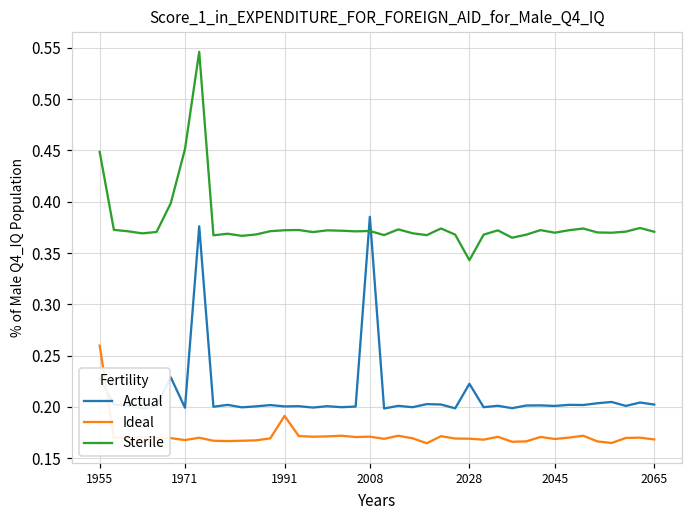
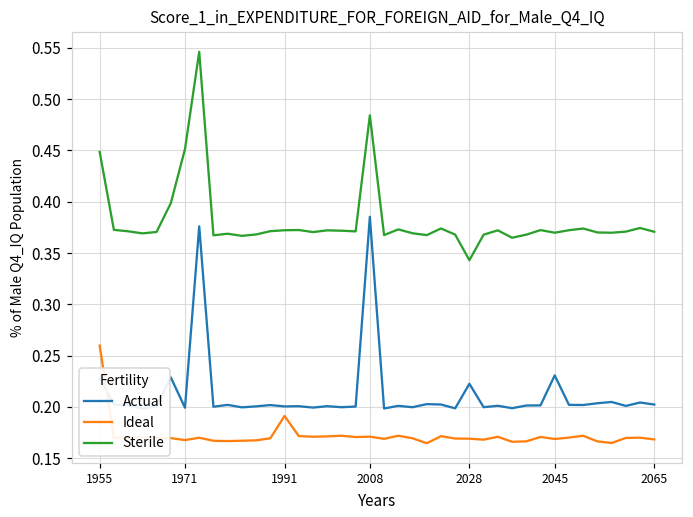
  {
    "Actual": {
      "1971": 0.20,
      "1991": 0.20,
      "2008": 0.39,
      "2028": 0.22,
-     "2045": 0.20,
+     "2045": 0.23,
      "2065": 0.20
    },
    "Ideal": {
      "1955": 0.26,
      "1971": 0.17,
      "1991": 0.19,
      "2008": 0.17,
      "2028": 0.17,
      "2045": 0.17,
      "2065": 0.17
    },
    "Sterile": {
      "1955": 0.45,
      "1971": 0.45,
      "1991": 0.37,
-     "2008": 0.37,
+     "2008": 0.48,
      "2028": 0.34,
      "2045": 0.37,
      "2065": 0.37
    }
  }
